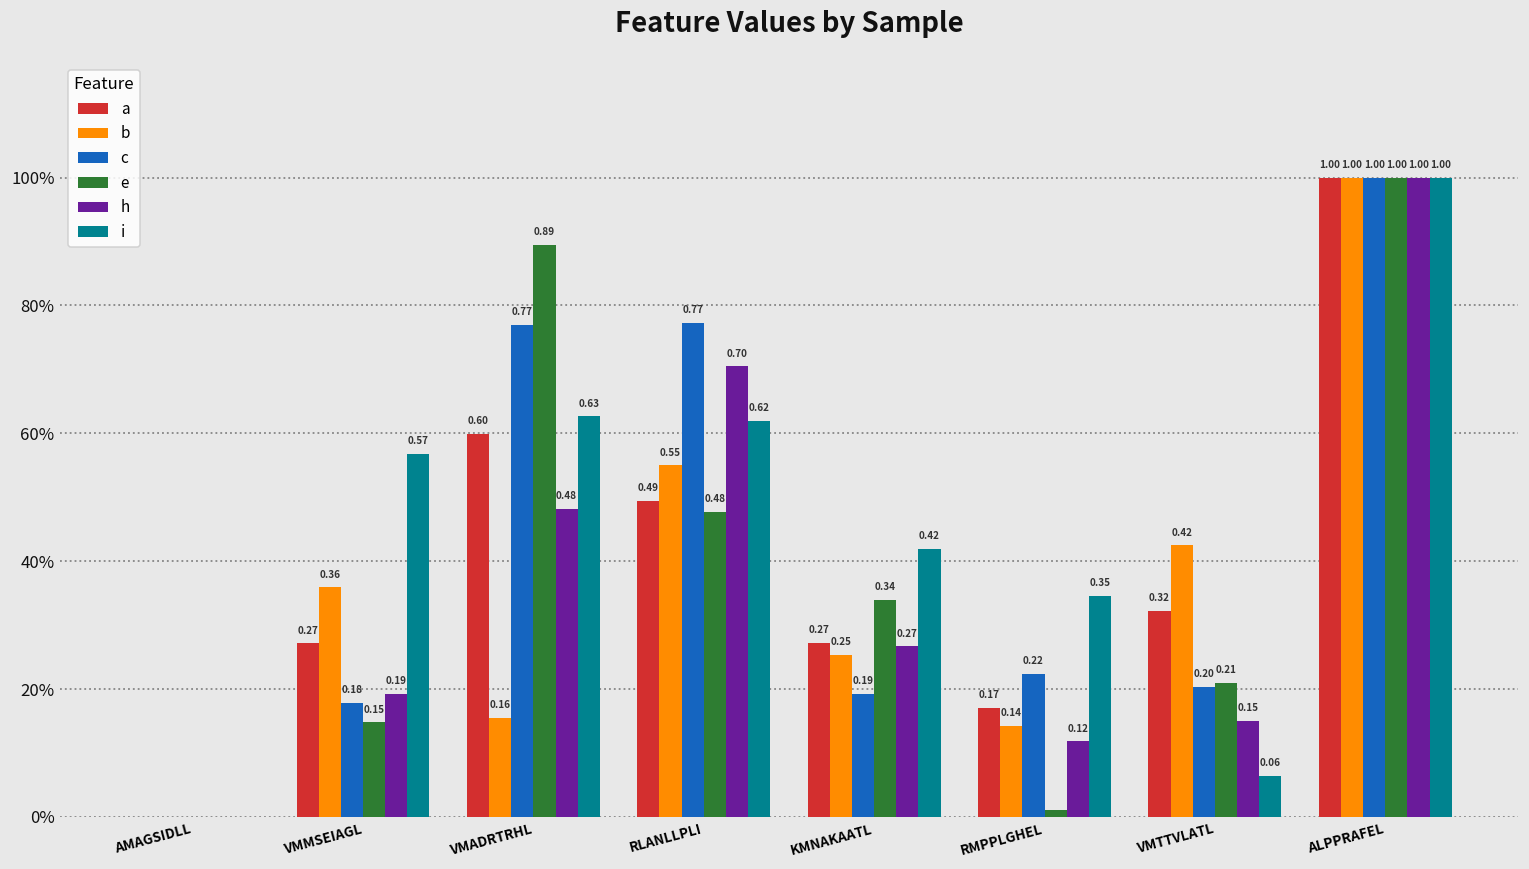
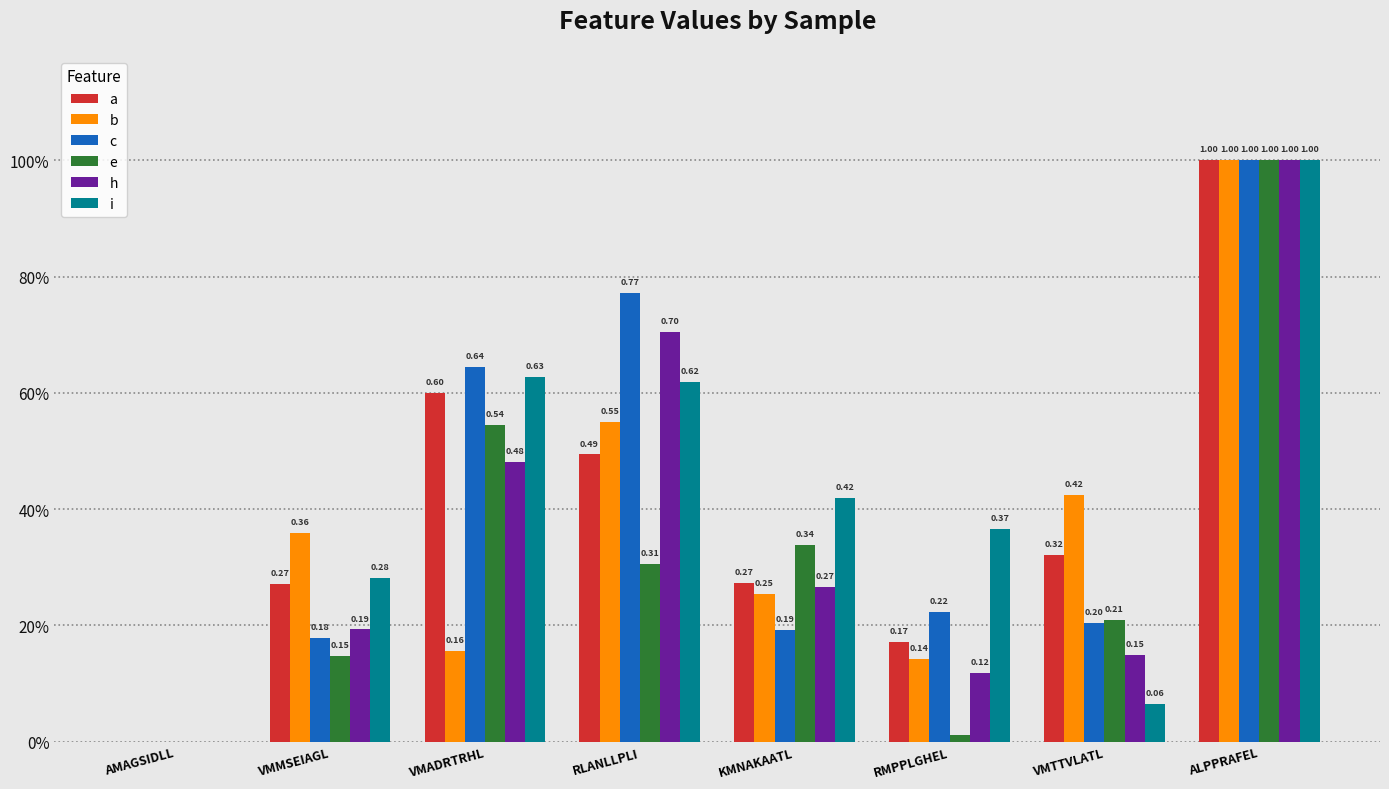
  {
    "a": {
      "VMMSEIAGL": 0.27,
      "VMADRTRHL": 0.60,
      "RLANLLPLI": 0.49,
      "KMNAKAATL": 0.27,
      "RMPPLGHEL": 0.17,
      "VMTTVLATL": 0.32,
      "ALPPRAFEL": 1.00
    },
    "b": {
      "VMMSEIAGL": 0.36,
      "VMADRTRHL": 0.16,
      "RLANLLPLI": 0.55,
      "KMNAKAATL": 0.25,
      "RMPPLGHEL": 0.14,
      "VMTTVLATL": 0.42,
      "ALPPRAFEL": 1.00
    },
    "c": {
      "VMMSEIAGL": 0.18,
-     "VMADRTRHL": 0.77,
+     "VMADRTRHL": 0.64,
      "RLANLLPLI": 0.77,
      "KMNAKAATL": 0.19,
      "RMPPLGHEL": 0.22,
      "VMTTVLATL": 0.20,
      "ALPPRAFEL": 1.00
    },
    "e": {
      "VMMSEIAGL": 0.15,
-     "VMADRTRHL": 0.89,
-     "RLANLLPLI": 0.48,
+     "VMADRTRHL": 0.54,
+     "RLANLLPLI": 0.31,
      "KMNAKAATL": 0.34,
      "VMTTVLATL": 0.21,
      "ALPPRAFEL": 1.00
    },
    "h": {
      "VMMSEIAGL": 0.19,
      "VMADRTRHL": 0.48,
      "RLANLLPLI": 0.70,
      "KMNAKAATL": 0.27,
      "RMPPLGHEL": 0.12,
      "VMTTVLATL": 0.15,
      "ALPPRAFEL": 1.00
    },
    "i": {
-     "VMMSEIAGL": 0.57,
+     "VMMSEIAGL": 0.28,
      "VMADRTRHL": 0.63,
      "RLANLLPLI": 0.62,
      "KMNAKAATL": 0.42,
-     "RMPPLGHEL": 0.35,
+     "RMPPLGHEL": 0.37,
      "VMTTVLATL": 0.06,
      "ALPPRAFEL": 1.00
    }
  }
